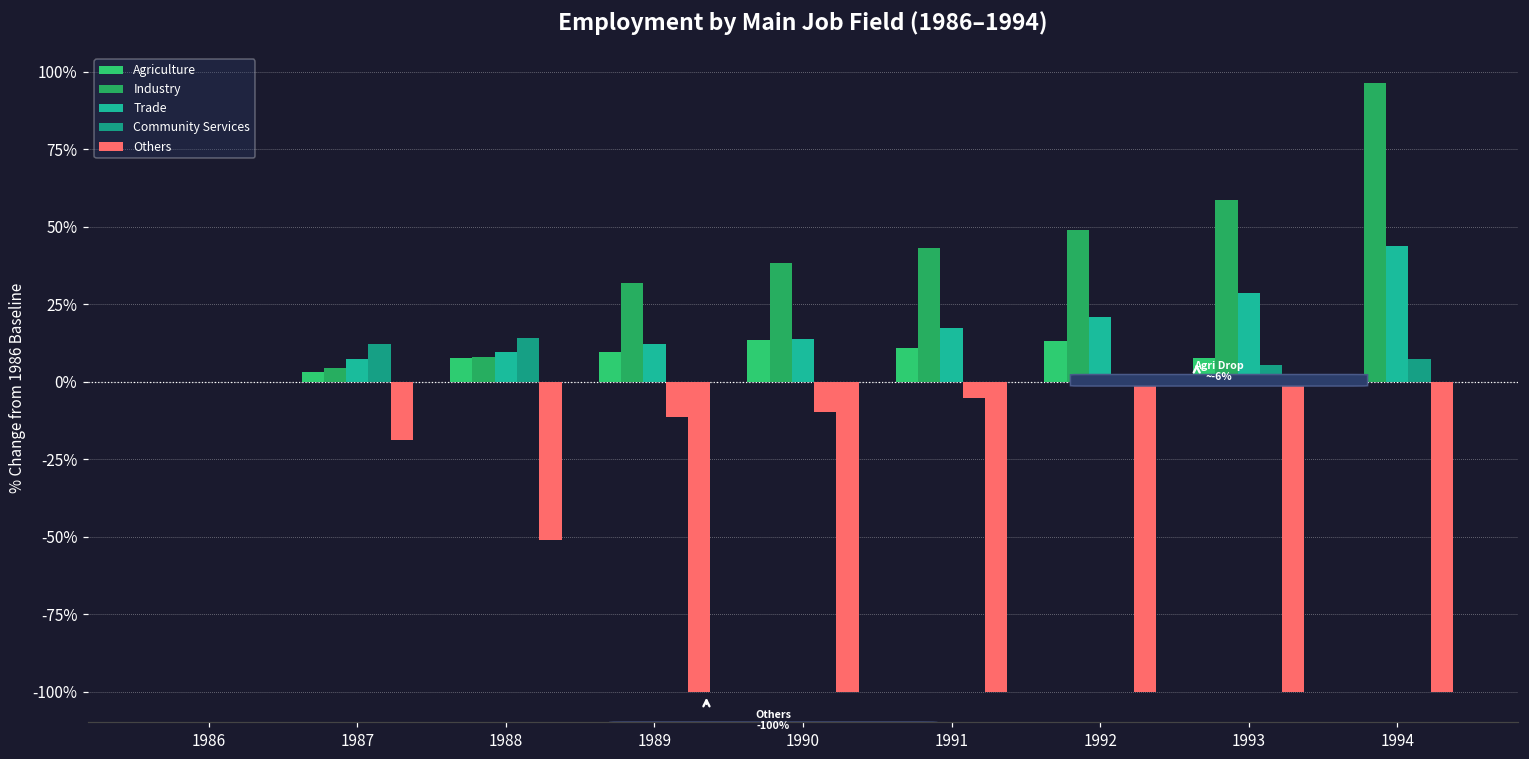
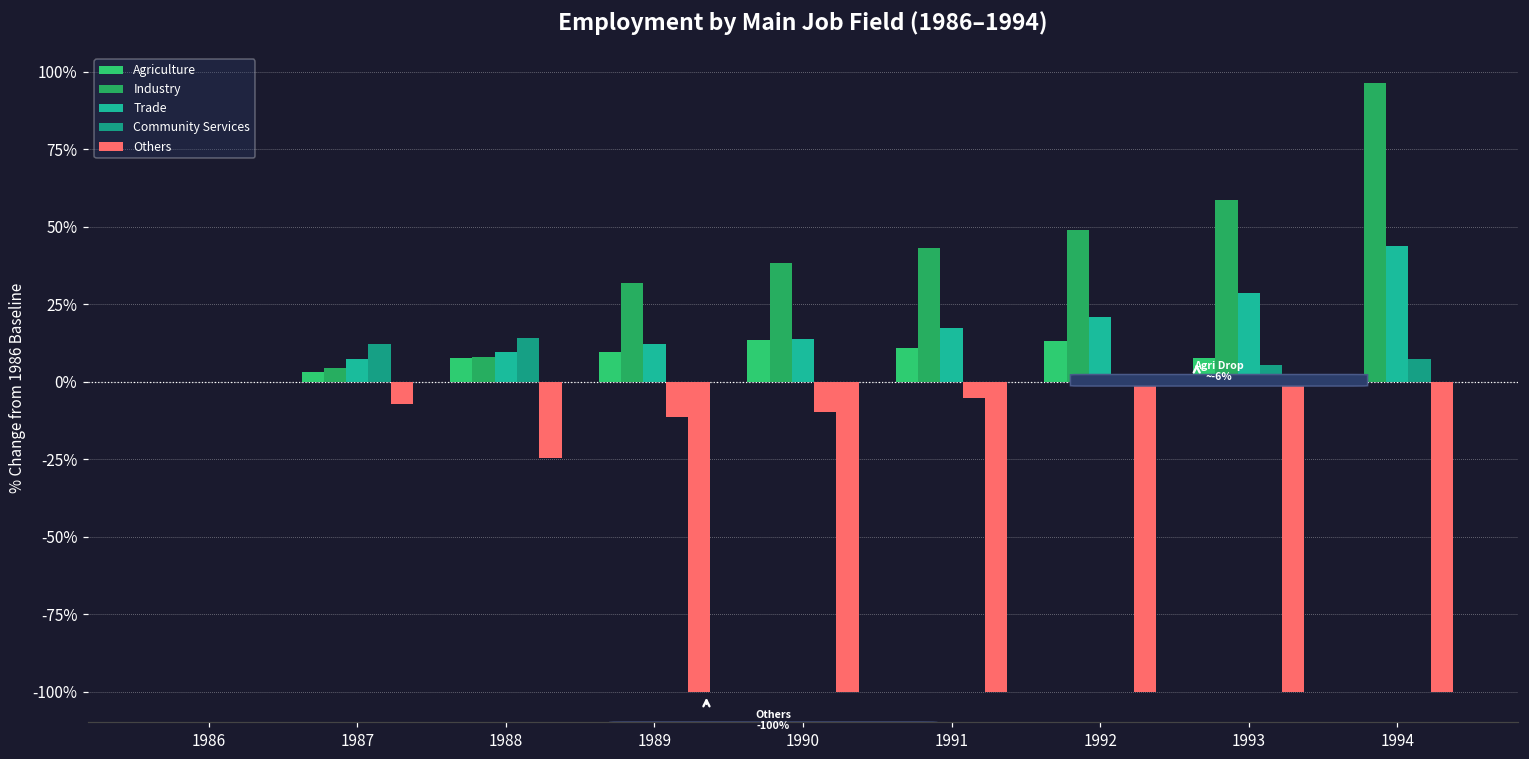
  {
    "Others": {
      "1986": "0%",
-     "1987": "-19%",
-     "1988": "-51%",
+     "1987": "-7%",
+     "1988": "-25%",
      "1989": "-100%",
      "1990": "-100%",
      "1991": "-100%",
      "1992": "-100%",
      "1993": "-100%",
      "1994": "-100%"
    }
  }
